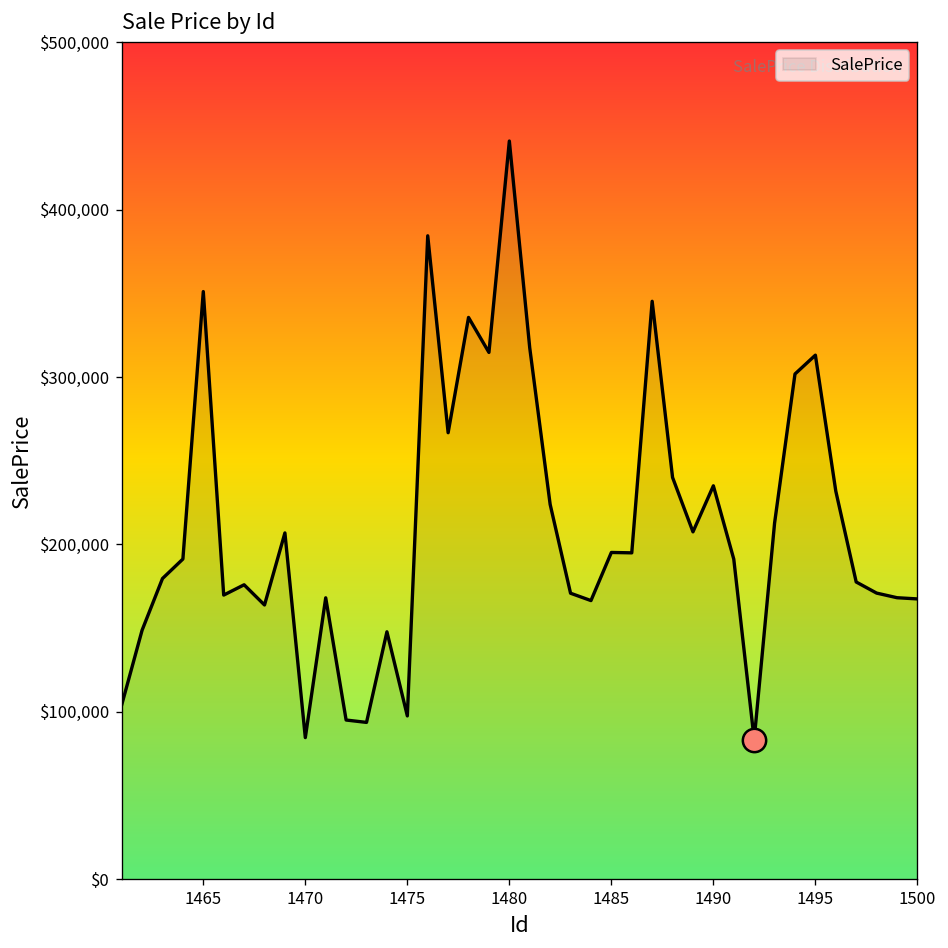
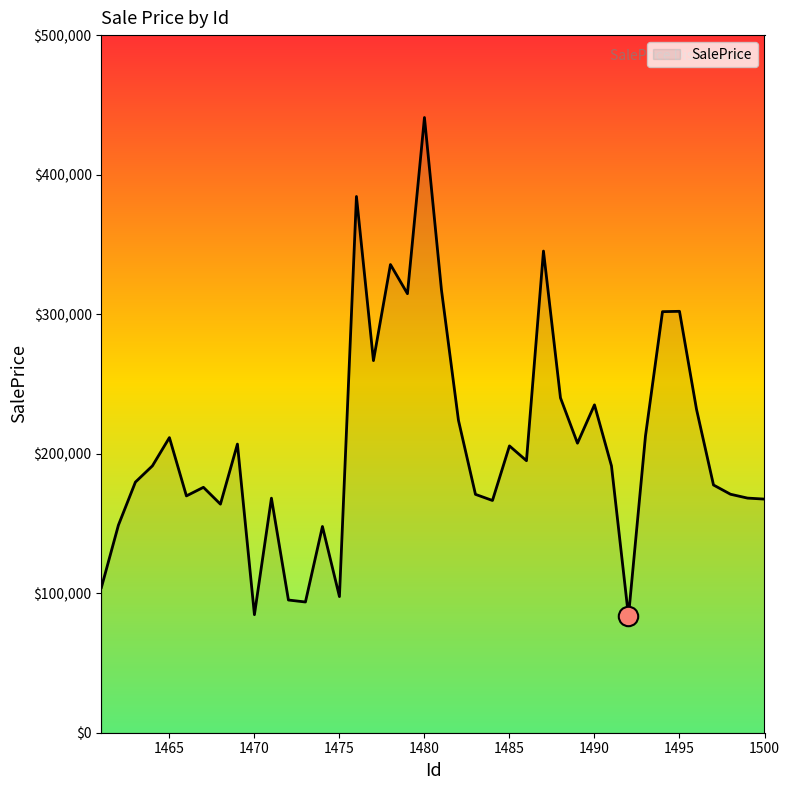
  {
    "SalePrice": {
-     "1465": "$351,000",
+     "1465": "$212,000",
      "1470": "$85,000",
      "1475": "$98,000",
      "1480": "$441,000",
-     "1485": "$195,000",
+     "1485": "$206,000",
      "1490": "$235,000",
-     "1495": "$313,000",
+     "1495": "$302,000",
      "1500": "$167,000"
    }
  }
